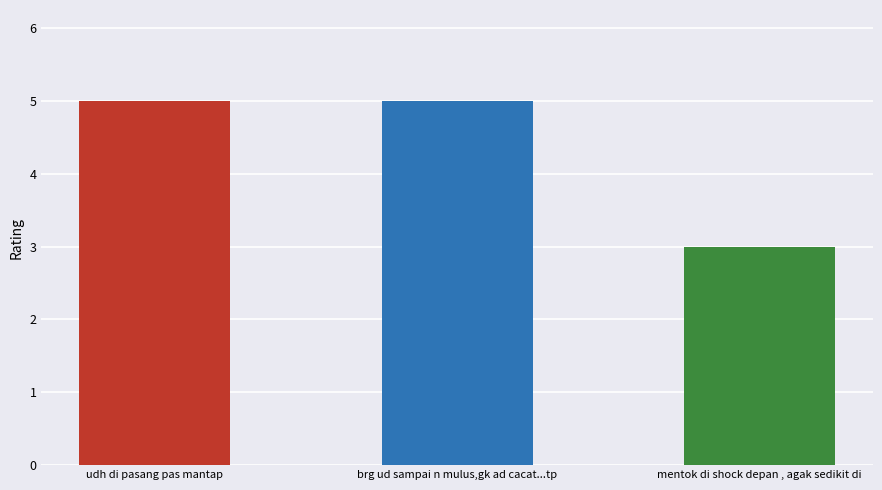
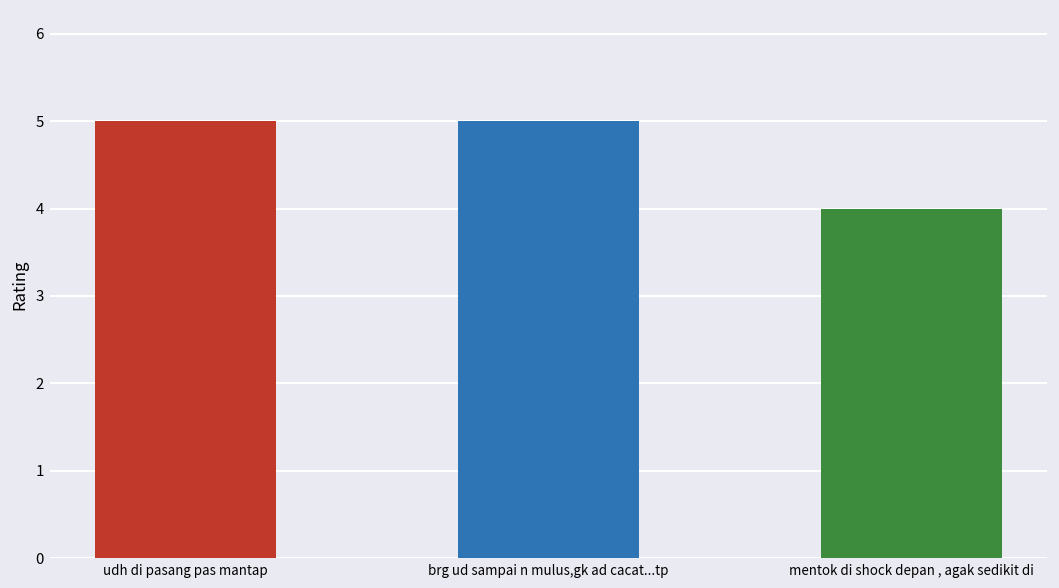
  {
    "udh di pasang pas mantap": 5,
    "brg ud sampai n mulus,gk ad cacat...tp": 5,
-   "mentok di shock depan , agak sedikit di": 3
+   "mentok di shock depan , agak sedikit di": 4
  }
